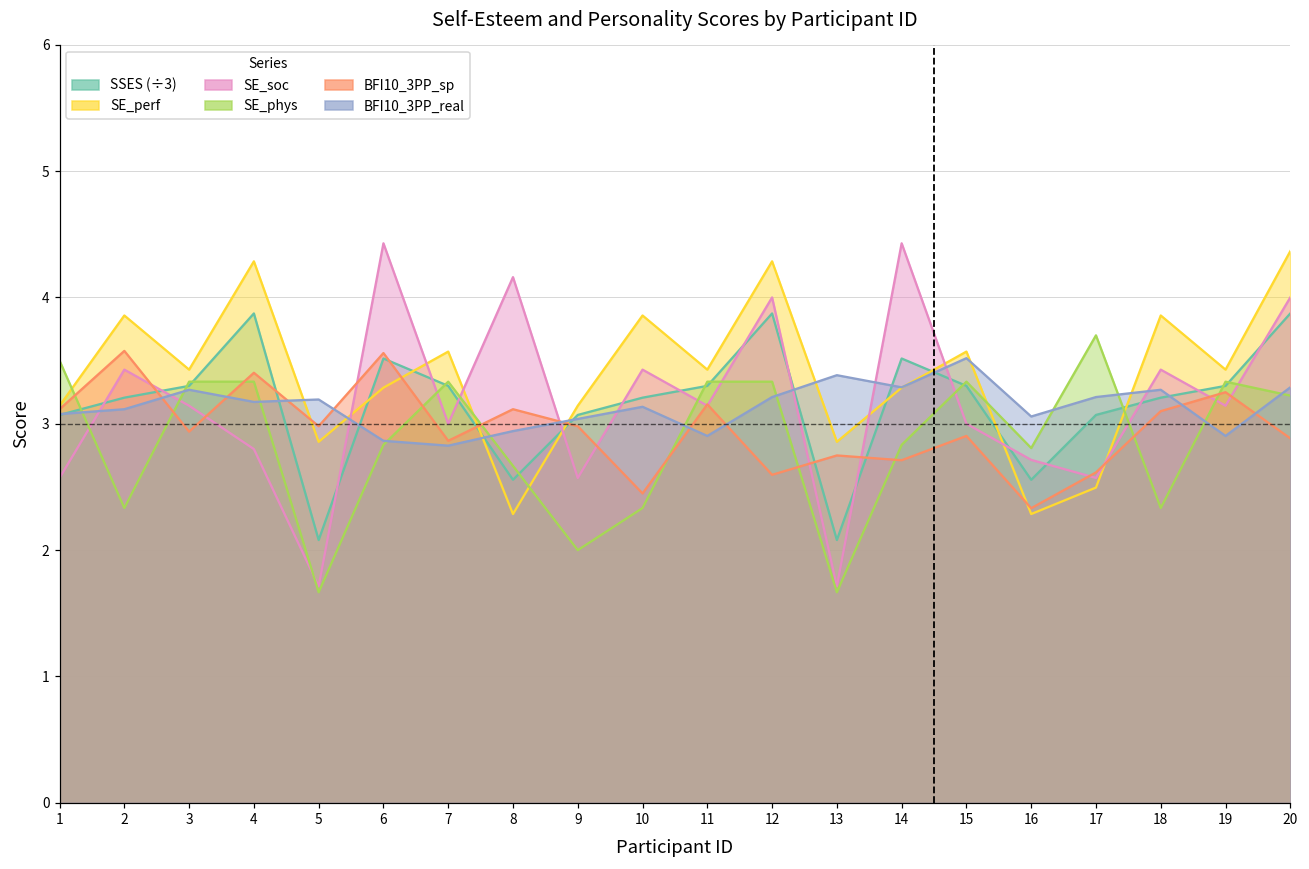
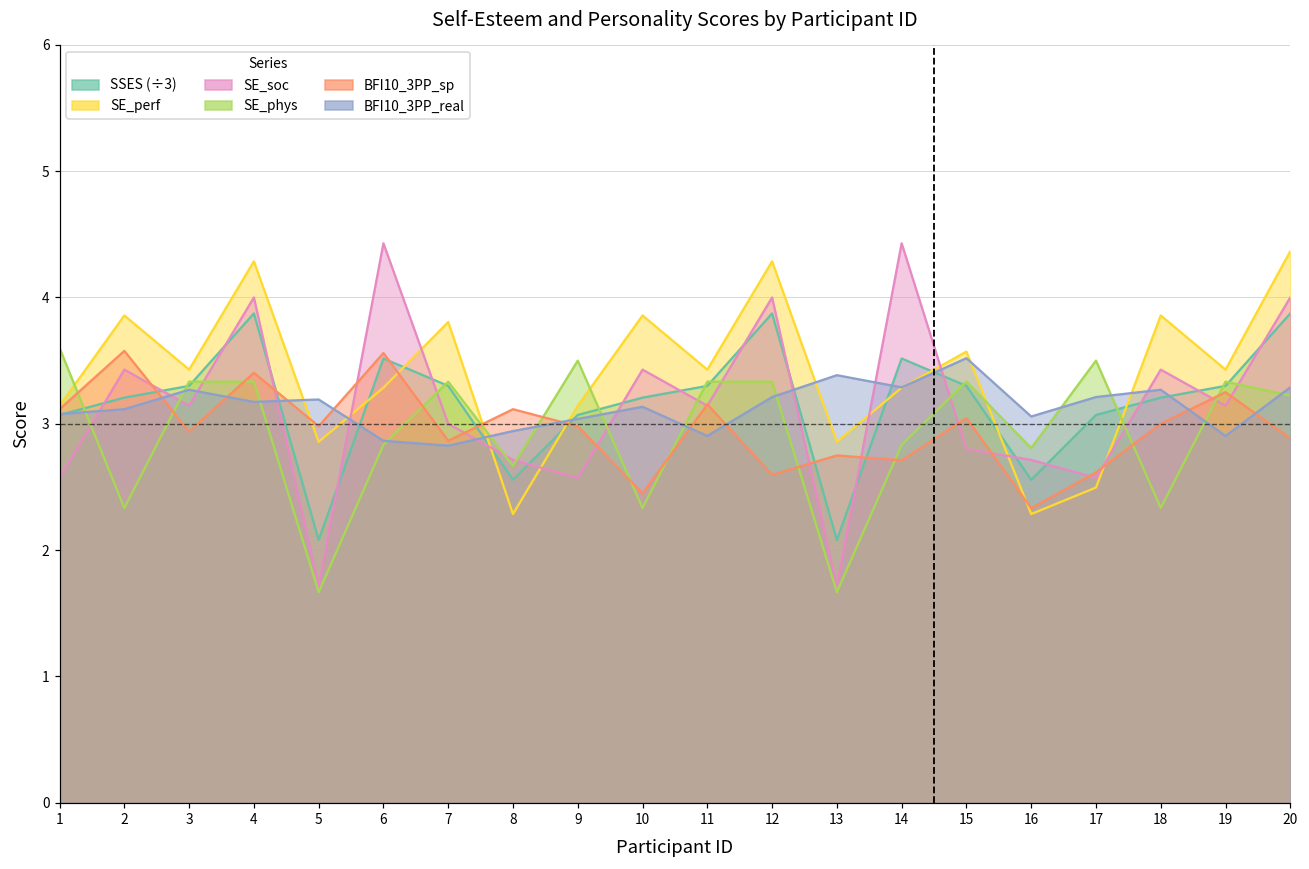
  {
    "SE_perf": {
      "1": 3.14,
      "2": 3.86,
      "3": 3.43,
      "4": 4.29,
      "5": 2.86,
      "6": 3.29,
-     "7": 3.57,
+     "7": 3.81,
      "8": 2.29,
      "9": 3.14,
      "10": 3.86,
      "11": 3.43,
      "12": 4.29,
      "13": 2.86,
      "15": 3.57,
      "16": 2.29,
      "17": 2.50,
      "18": 3.86,
      "19": 3.43,
      "20": 4.37
    },
    "SE_soc": {
      "1": 2.57,
      "2": 3.43,
      "3": 3.14,
-     "4": 2.8,
+     "4": 4.0,
      "5": 1.71,
      "6": 4.43,
      "7": 3.00,
-     "8": 4.16,
+     "8": 2.71,
      "9": 2.57,
      "10": 3.43,
      "12": 4.00,
      "13": 1.71,
      "14": 4.43,
-     "15": 3.0,
+     "15": 2.8,
      "16": 2.71,
      "17": 2.57,
      "18": 3.43,
      "19": 3.14,
      "20": 4.00
    },
    "SE_phys": {
-     "1": 3.5,
+     "1": 3.6,
      "2": 2.33,
      "3": 3.33,
      "4": 3.33,
      "5": 1.67,
      "6": 2.83,
      "7": 3.33,
      "8": 2.67,
-     "9": 2.0,
+     "9": 3.5,
      "10": 2.33,
      "11": 3.33,
      "12": 3.33,
      "13": 1.67,
      "14": 2.83,
      "15": 3.33,
      "16": 2.8,
-     "17": 3.7,
+     "17": 3.5,
      "18": 2.33,
      "19": 3.33,
      "20": 3.22
    },
    "BFI10_3PP_sp": {
      "1": 3.12,
      "2": 3.58,
      "3": 2.94,
      "4": 3.40,
      "5": 2.98,
      "6": 3.56,
      "7": 2.87,
      "8": 3.12,
      "9": 2.98,
      "10": 2.45,
      "12": 2.60,
      "13": 2.75,
      "14": 2.71,
-     "15": 2.90,
+     "15": 3.05,
      "16": 2.33,
      "17": 2.62,
-     "18": 3.1,
+     "18": 3.0,
      "19": 3.25,
      "20": 2.88
    }
  }
